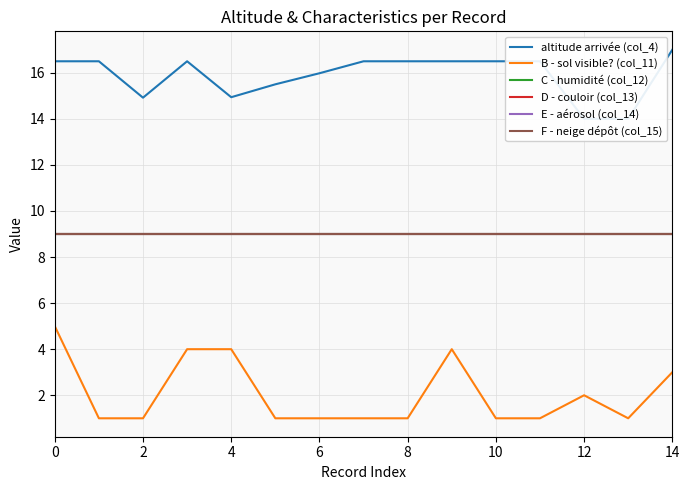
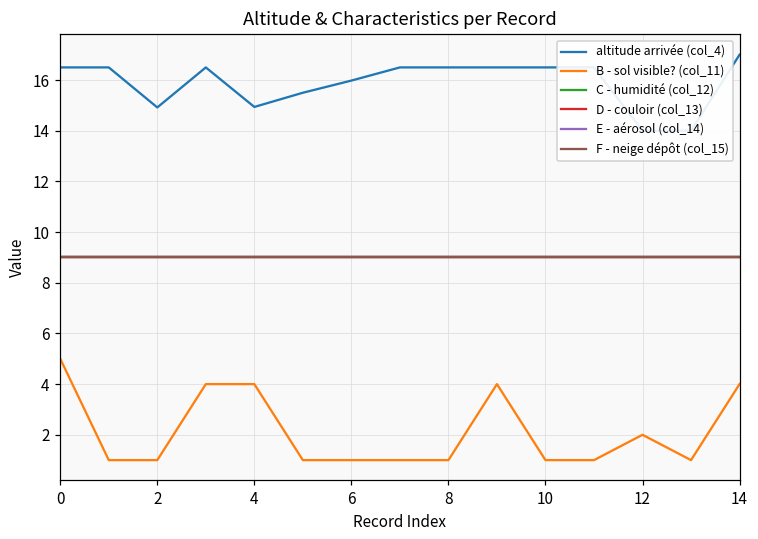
  {
    "altitude arrivée (col_4)": {
      "0": 16.5,
      "2": 15,
      "4": 15,
      "6": 16,
      "8": 16.5,
      "10": 16.5,
      "14": 17
    },
    "B - sol visible? (col_11)": {
      "0": 5,
      "2": 1,
      "4": 4,
      "6": 1,
      "8": 1,
      "10": 1,
      "12": 2,
-     "14": 3
+     "14": 4
    },
    "F - neige dépôt (col_15)": {
      "0": 9,
      "2": 9,
      "4": 9,
      "6": 9,
      "8": 9,
      "10": 9,
      "12": 9,
      "14": 9
    }
  }
